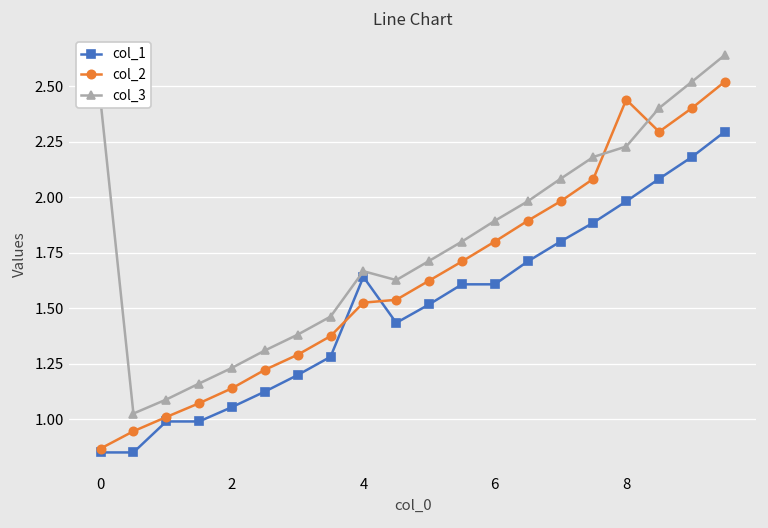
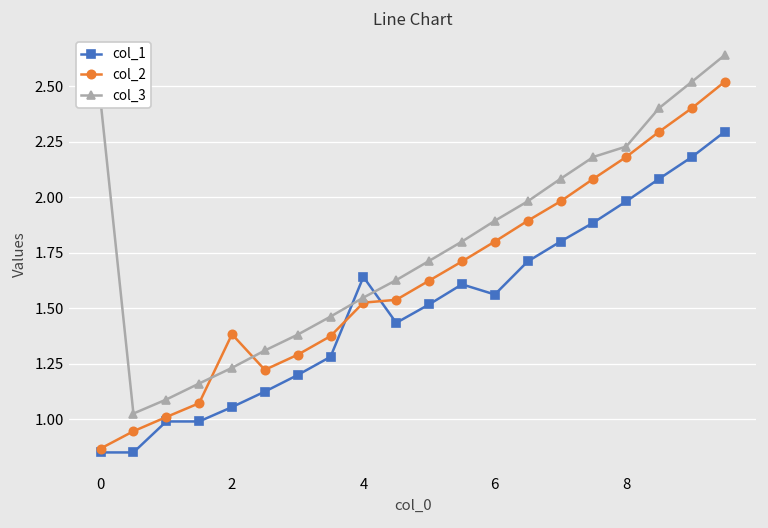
  {
    "col_1": {
      "0": 0.85,
      "2": 1.05,
      "4": 1.64,
-     "6": 1.61,
+     "6": 1.56,
      "8": 1.98
    },
    "col_2": {
      "0": 0.87,
-     "2": 1.14,
+     "2": 1.38,
      "4": 1.52,
      "6": 1.80,
-     "8": 2.44
+     "8": 2.18
    },
    "col_3": {
      "2": 1.23,
-     "4": 1.67,
+     "4": 1.55,
      "6": 1.89,
      "8": 2.23
    }
  }
